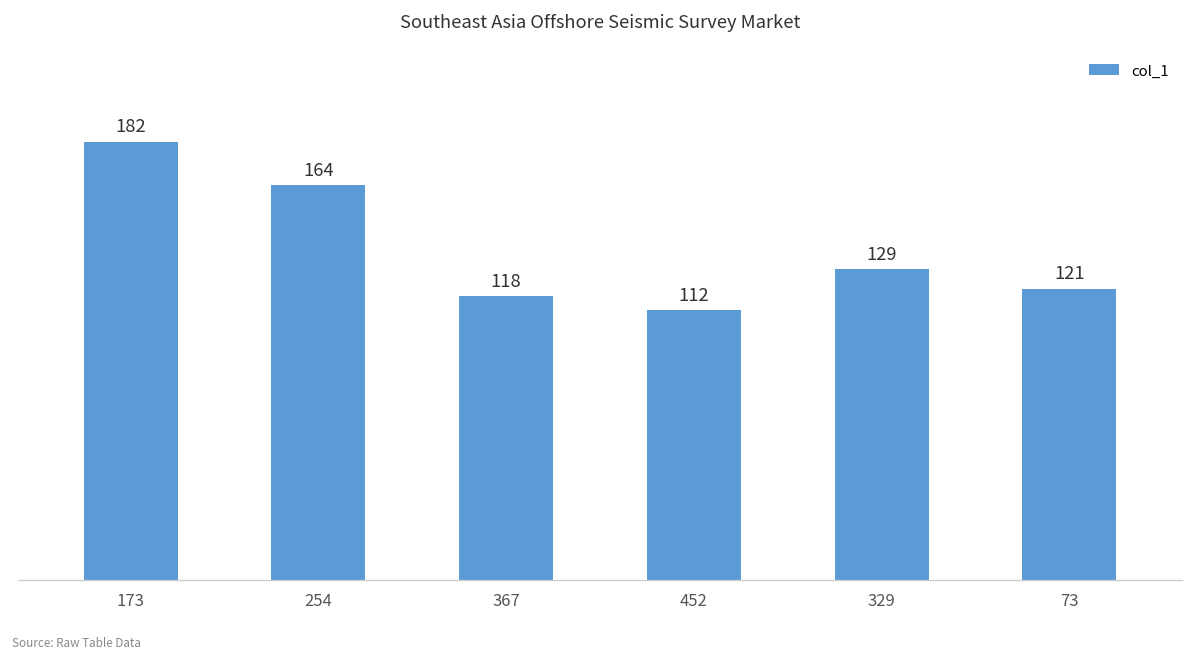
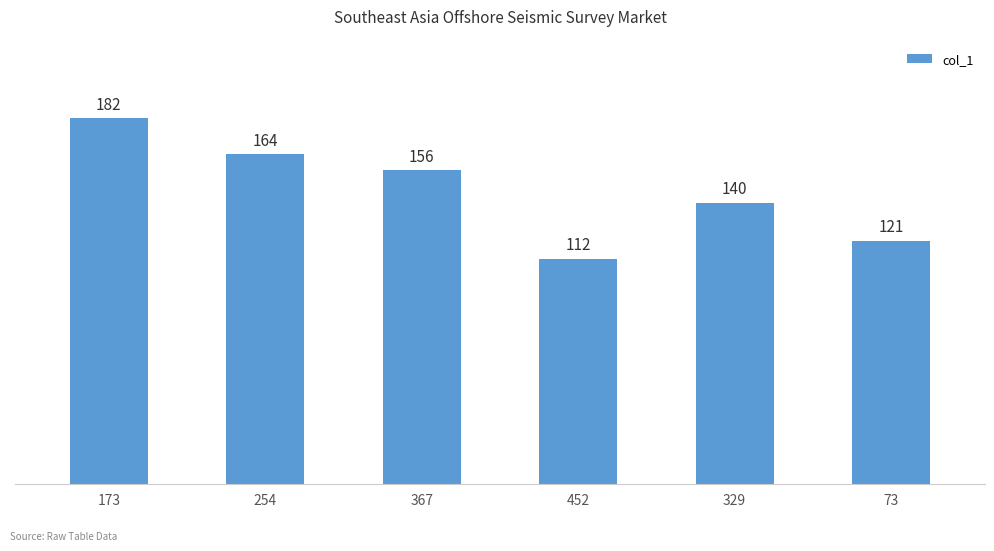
  {
    "173": 182,
    "254": 164,
-   "367": 118,
+   "367": 156,
    "452": 112,
-   "329": 129,
+   "329": 140,
    "73": 121
  }
